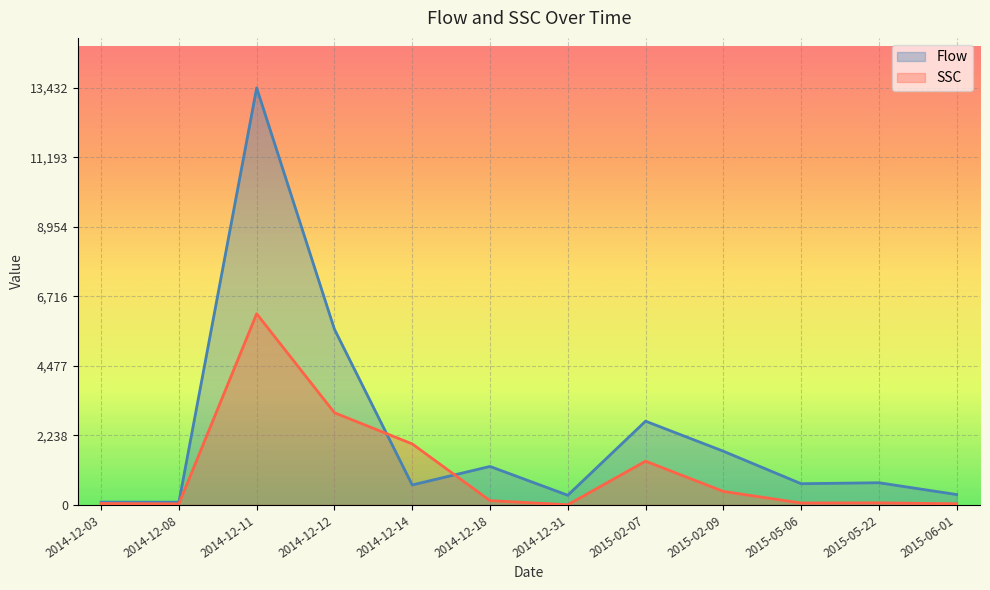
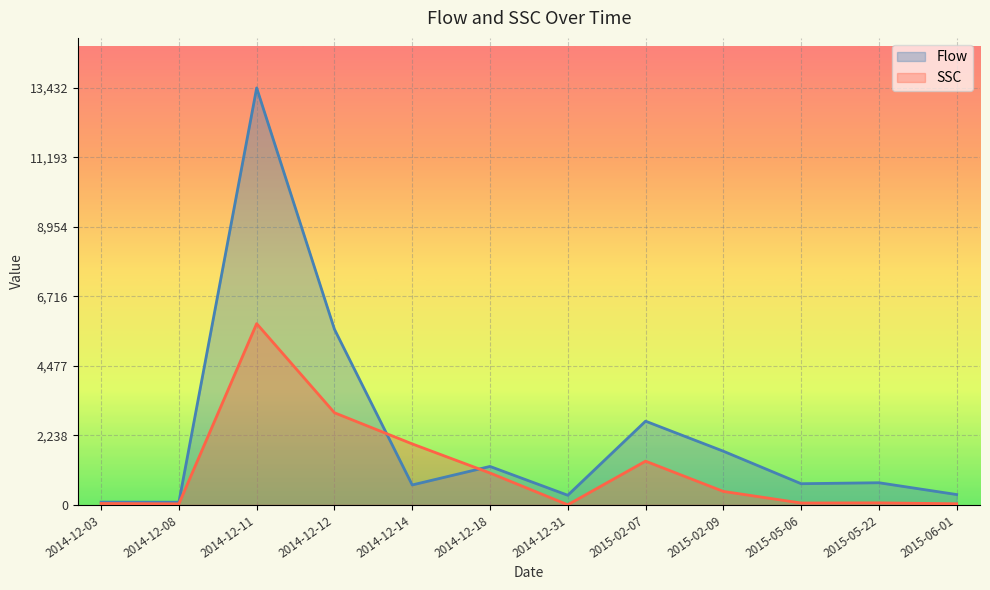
  {
    "Flow": {
      "2014-12-11": "13,400",
      "2014-12-12": "5,700",
      "2014-12-14": "600",
      "2014-12-18": "1,200",
      "2014-12-31": "300",
      "2015-02-07": "2,700",
      "2015-02-09": "1,700",
      "2015-05-06": "700",
      "2015-05-22": "700",
      "2015-06-01": "300"
    },
    "SSC": {
-     "2014-12-11": "6,200",
+     "2014-12-11": "5,800",
      "2014-12-12": "3,000",
      "2014-12-14": "2,000",
-     "2014-12-18": "100",
+     "2014-12-18": "1,000",
      "2014-12-31": "0",
      "2015-02-07": "1,400",
      "2015-02-09": "400",
      "2015-05-06": "100",
      "2015-05-22": "100",
      "2015-06-01": "0"
    }
  }
